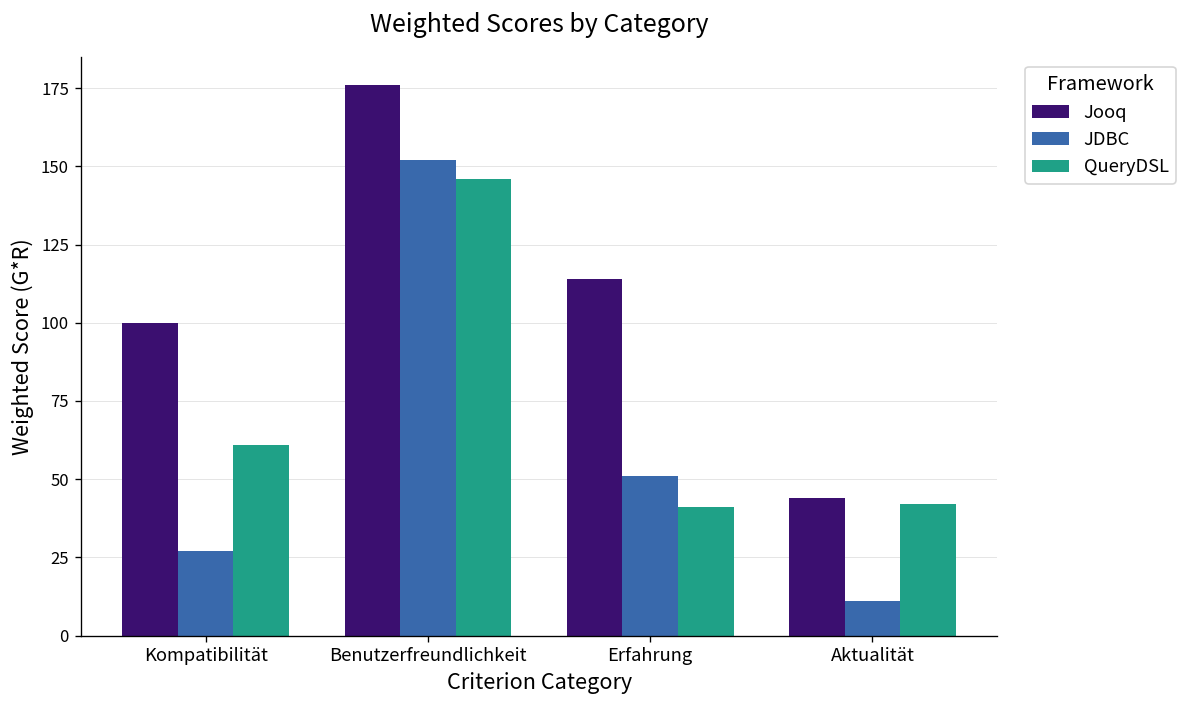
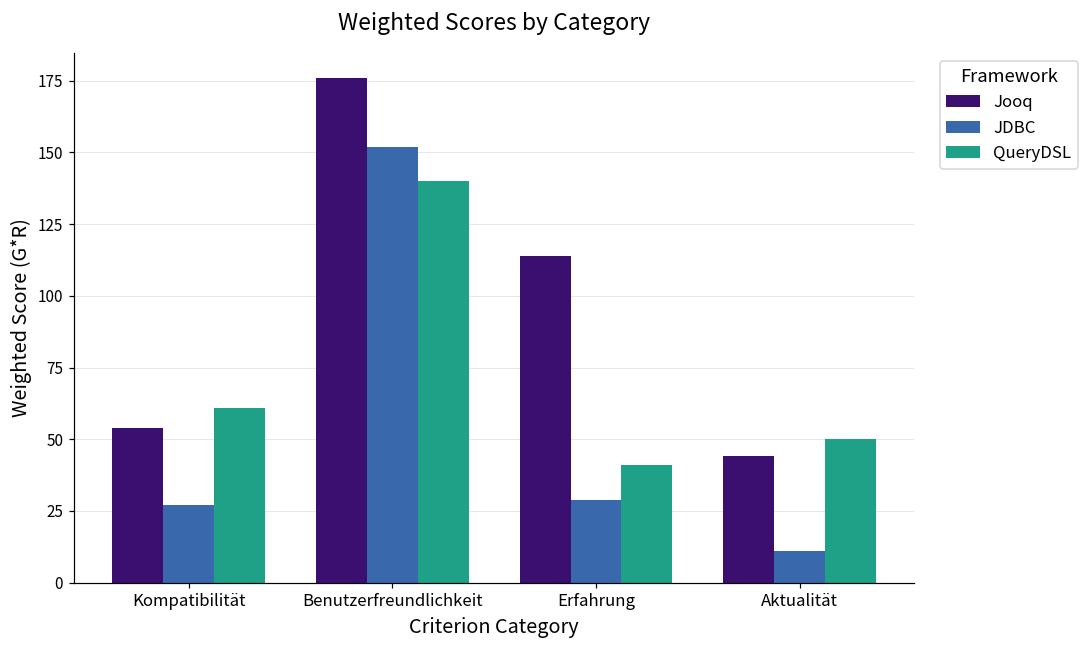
  {
    "Jooq": {
-     "Kompatibilität": 100,
+     "Kompatibilität": 54,
      "Benutzerfreundlichkeit": 176,
      "Erfahrung": 114,
      "Aktualität": 44
    },
    "JDBC": {
      "Kompatibilität": 27,
      "Benutzerfreundlichkeit": 152,
-     "Erfahrung": 51,
+     "Erfahrung": 29,
      "Aktualität": 11
    },
    "QueryDSL": {
      "Kompatibilität": 61,
-     "Benutzerfreundlichkeit": 146,
+     "Benutzerfreundlichkeit": 140,
      "Erfahrung": 41,
-     "Aktualität": 42
+     "Aktualität": 50
    }
  }
